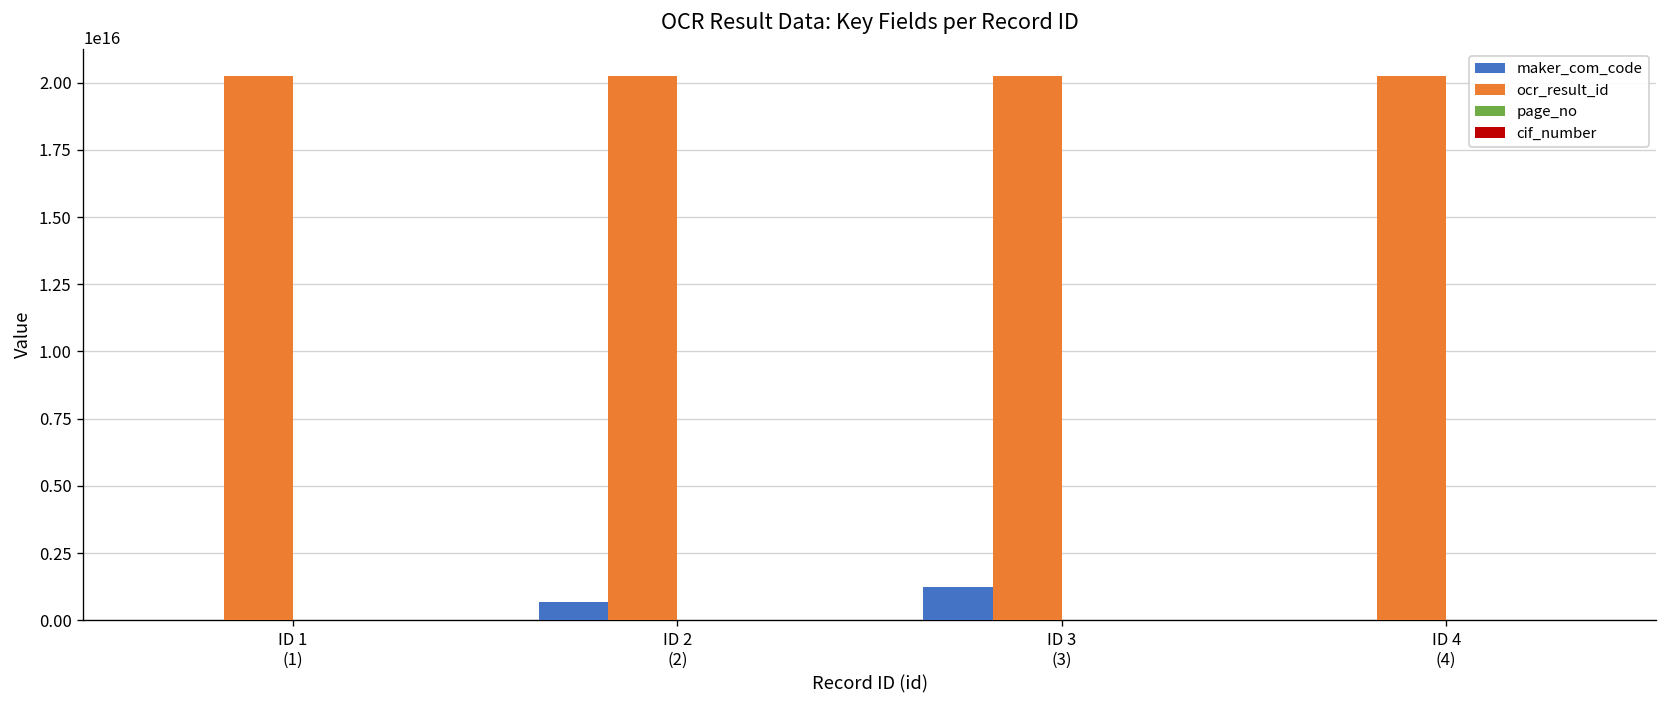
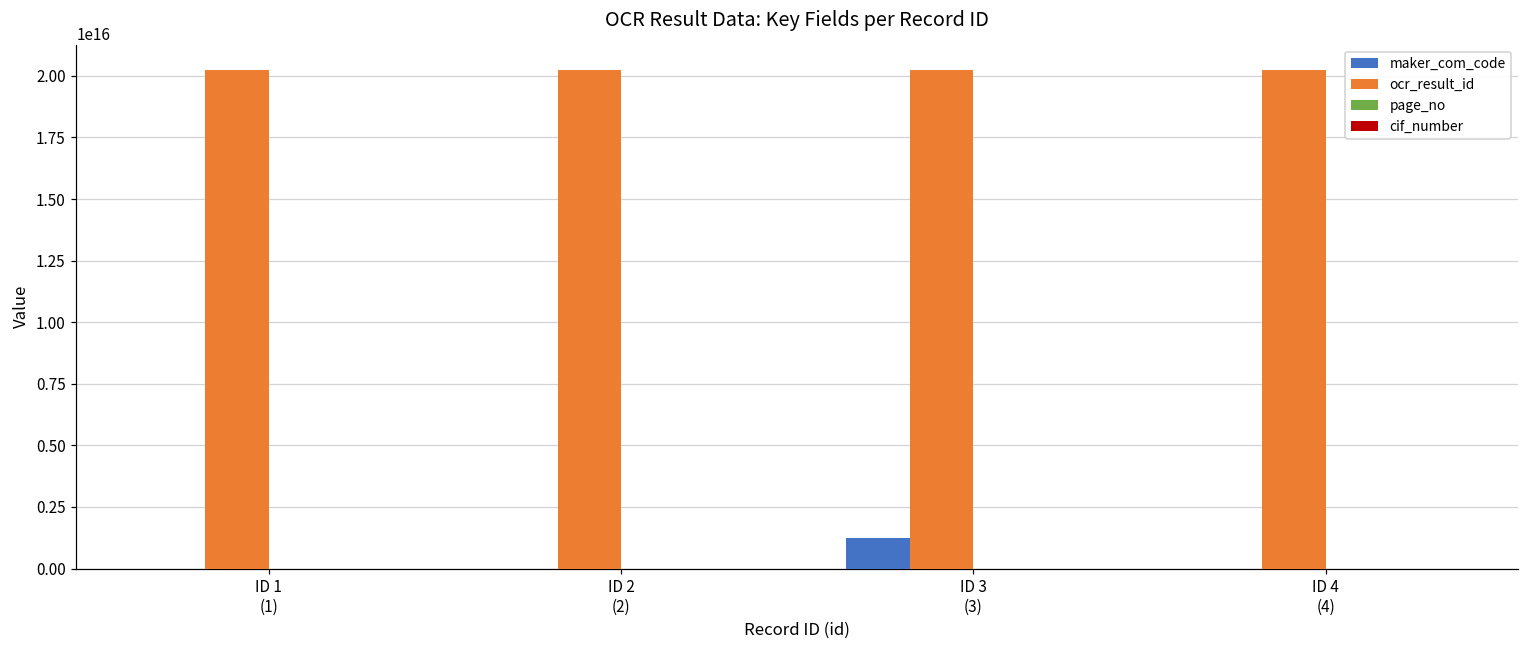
  {
    "maker_com_code": {
-     "ID 2 (2)": 700000000000000,
+     "ID 2 (2)": 0,
      "ID 3 (3)": 1300000000000000
    },
    "ocr_result_id": {
      "ID 1 (1)": 20300000000000000,
      "ID 2 (2)": 20300000000000000,
      "ID 3 (3)": 20300000000000000,
      "ID 4 (4)": 20300000000000000
    }
  }
